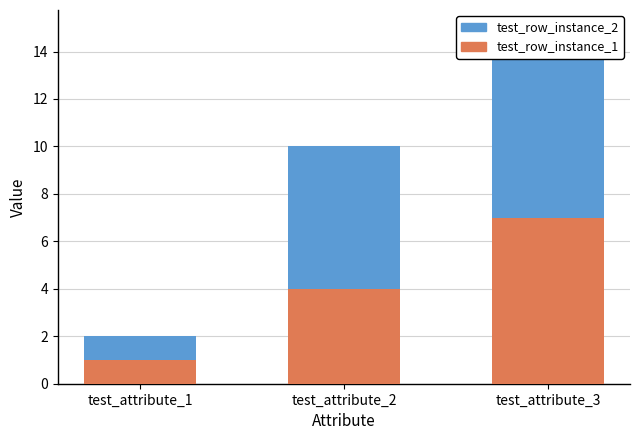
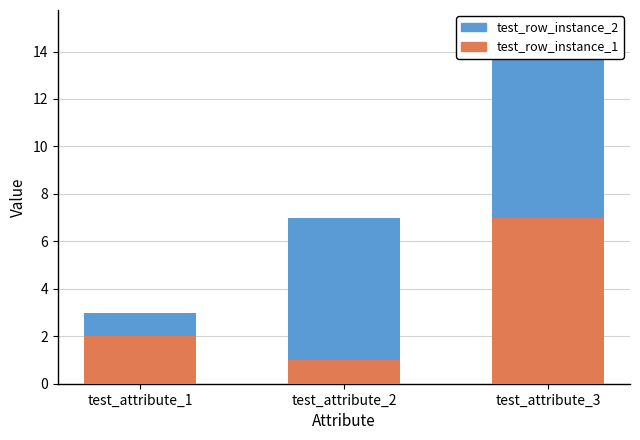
  {
    "test_row_instance_1": {
-     "test_attribute_1": 1,
-     "test_attribute_2": 4,
+     "test_attribute_1": 2,
+     "test_attribute_2": 1,
      "test_attribute_3": 7
    },
    "test_row_instance_2": {
      "test_attribute_1": 1,
      "test_attribute_2": 6
    }
  }
